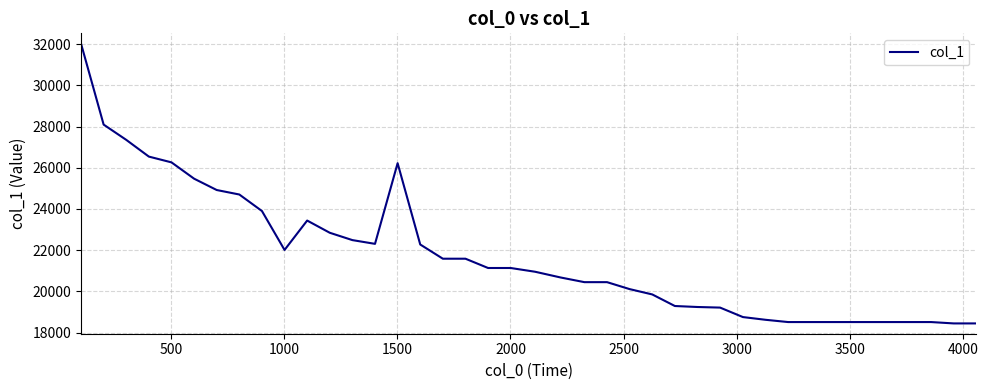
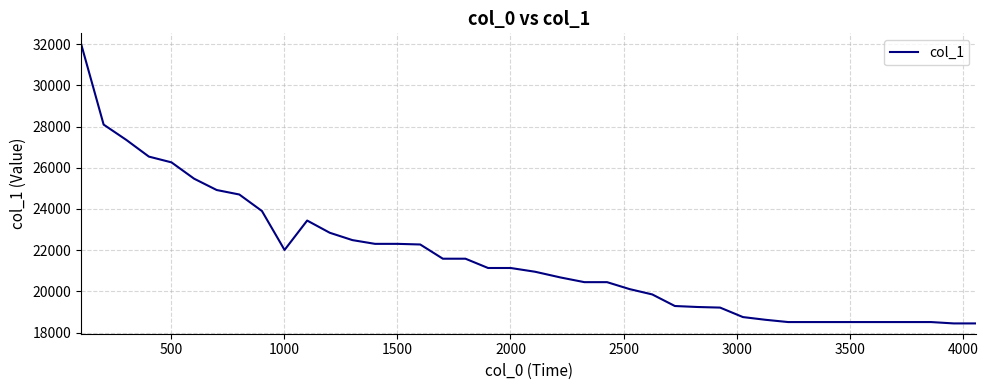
  {
    "500": 26300,
    "1000": 22000,
-   "1500": 26200,
+   "1500": 22300,
    "2000": 21100
  }
